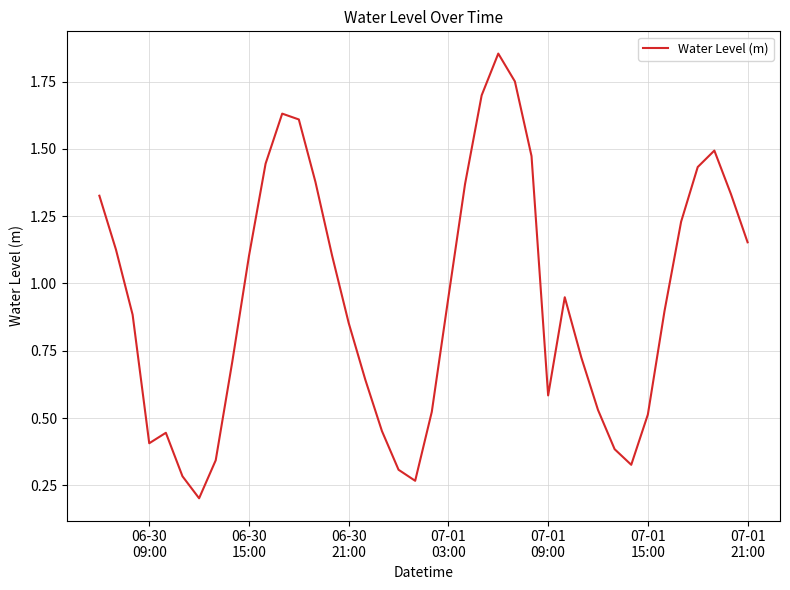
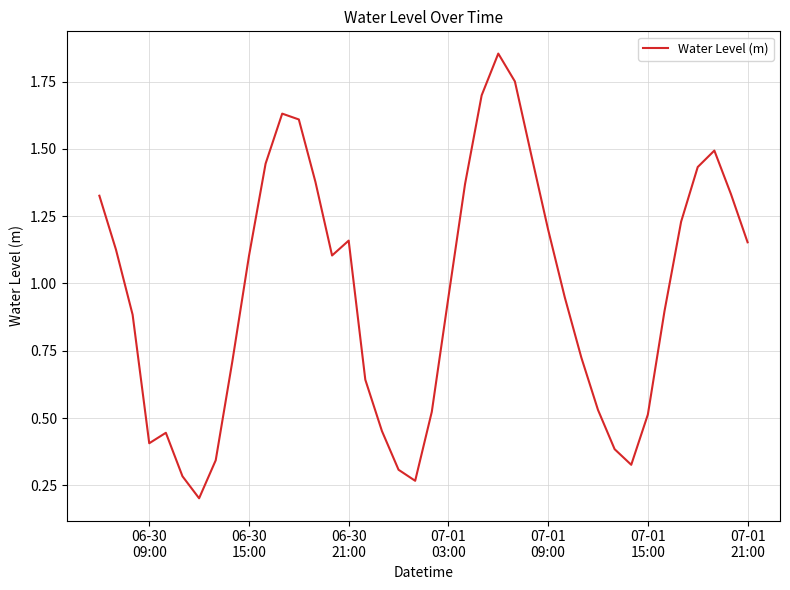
  {
    "06-30 09:00": 0.41,
    "06-30 15:00": 1.10,
-   "06-30 21:00": 0.85,
+   "06-30 21:00": 1.16,
    "07-01 03:00": 0.95,
-   "07-01 09:00": 0.58,
+   "07-01 09:00": 1.20,
    "07-01 15:00": 0.51,
    "07-01 21:00": 1.15
  }
